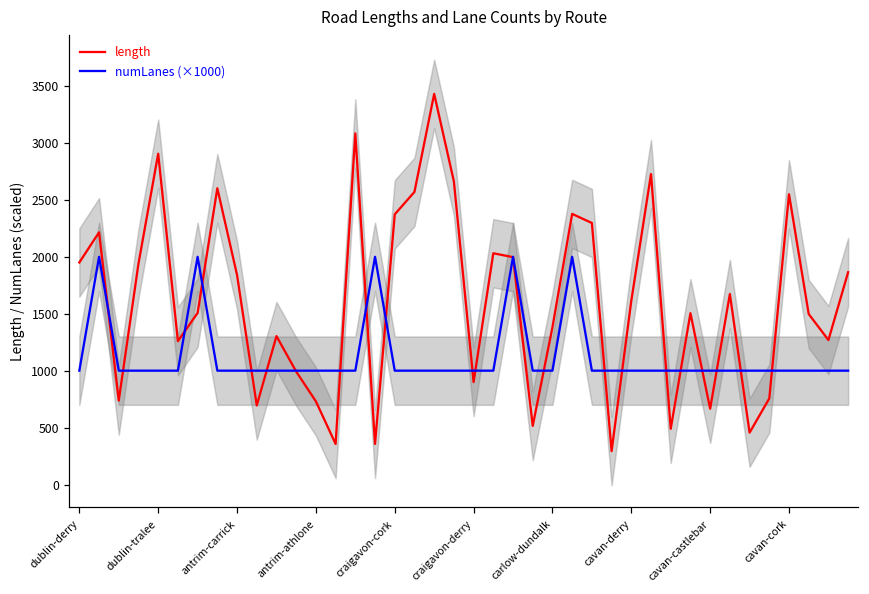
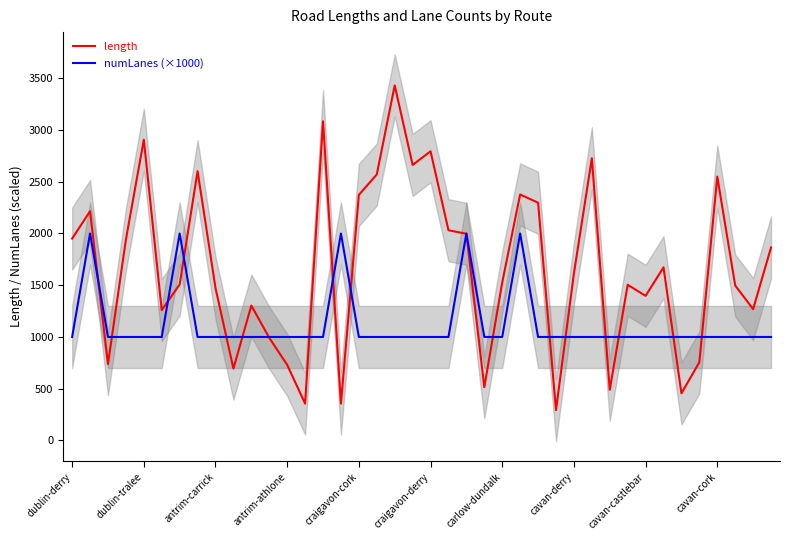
  {
    "length": {
      "dublin-derry": 1950,
      "dublin-tralee": 2910,
-     "antrim-carrick": 1840,
+     "antrim-carrick": 1470,
      "antrim-athlone": 730,
      "craigavon-cork": 2370,
-     "craigavon-derry": 900,
-     "carlow-dundalk": 1380,
+     "craigavon-derry": 2790,
+     "carlow-dundalk": 1530,
      "cavan-derry": 1610,
-     "cavan-castlebar": 670,
+     "cavan-castlebar": 1400,
      "cavan-cork": 2550
    },
    "numLanes (×1000)": {
      "dublin-derry": 1000,
      "dublin-tralee": 1000,
      "antrim-carrick": 1000,
      "antrim-athlone": 1000,
      "craigavon-cork": 1000,
      "craigavon-derry": 1000,
      "carlow-dundalk": 1000,
      "cavan-derry": 1000,
      "cavan-castlebar": 1000,
      "cavan-cork": 1000
    }
  }
